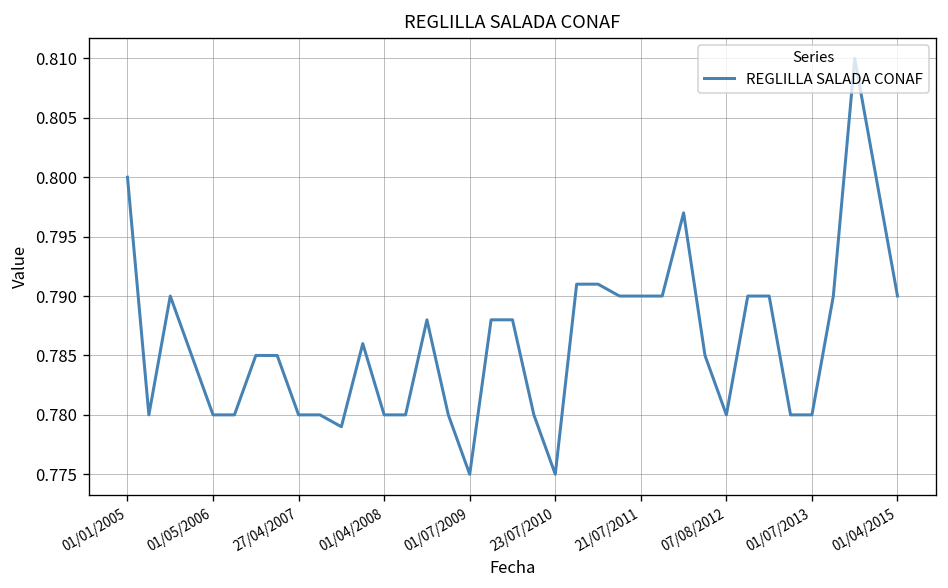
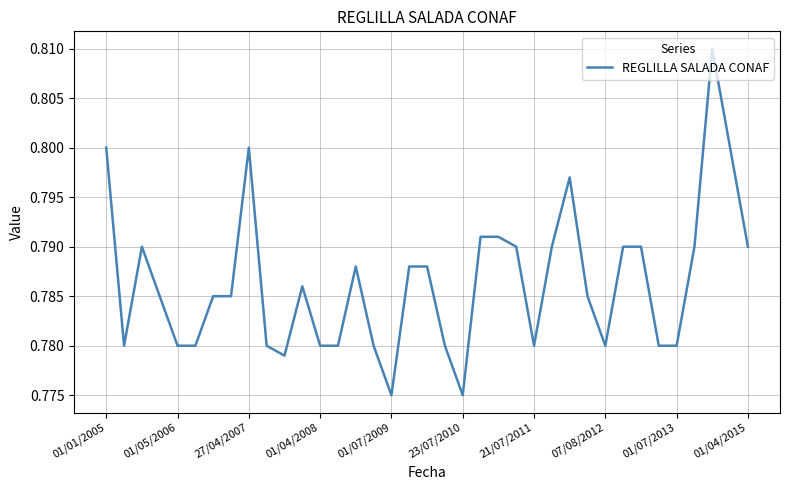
  {
    "01/01/2005": 0.80,
    "01/05/2006": 0.78,
-   "27/04/2007": 0.78,
+   "27/04/2007": 0.80,
    "01/04/2008": 0.78,
    "01/07/2009": 0.775,
    "23/07/2010": 0.775,
-   "21/07/2011": 0.79,
+   "21/07/2011": 0.78,
    "07/08/2012": 0.78,
    "01/07/2013": 0.78,
    "01/04/2015": 0.79
  }
